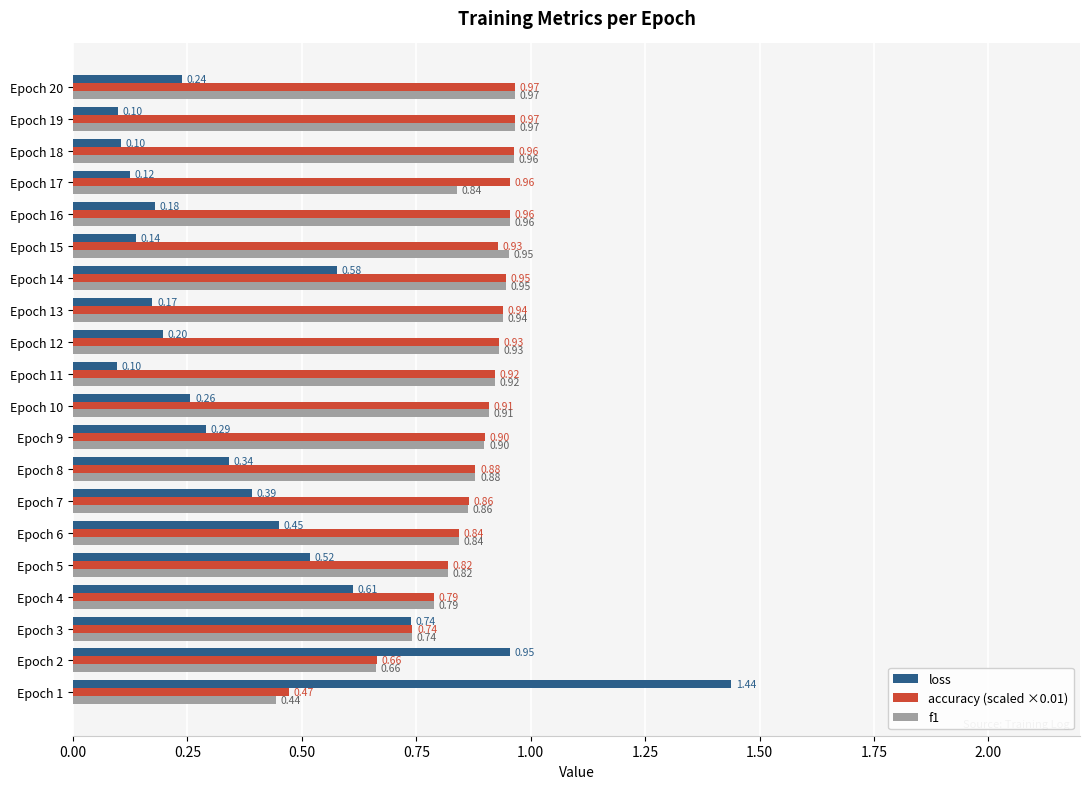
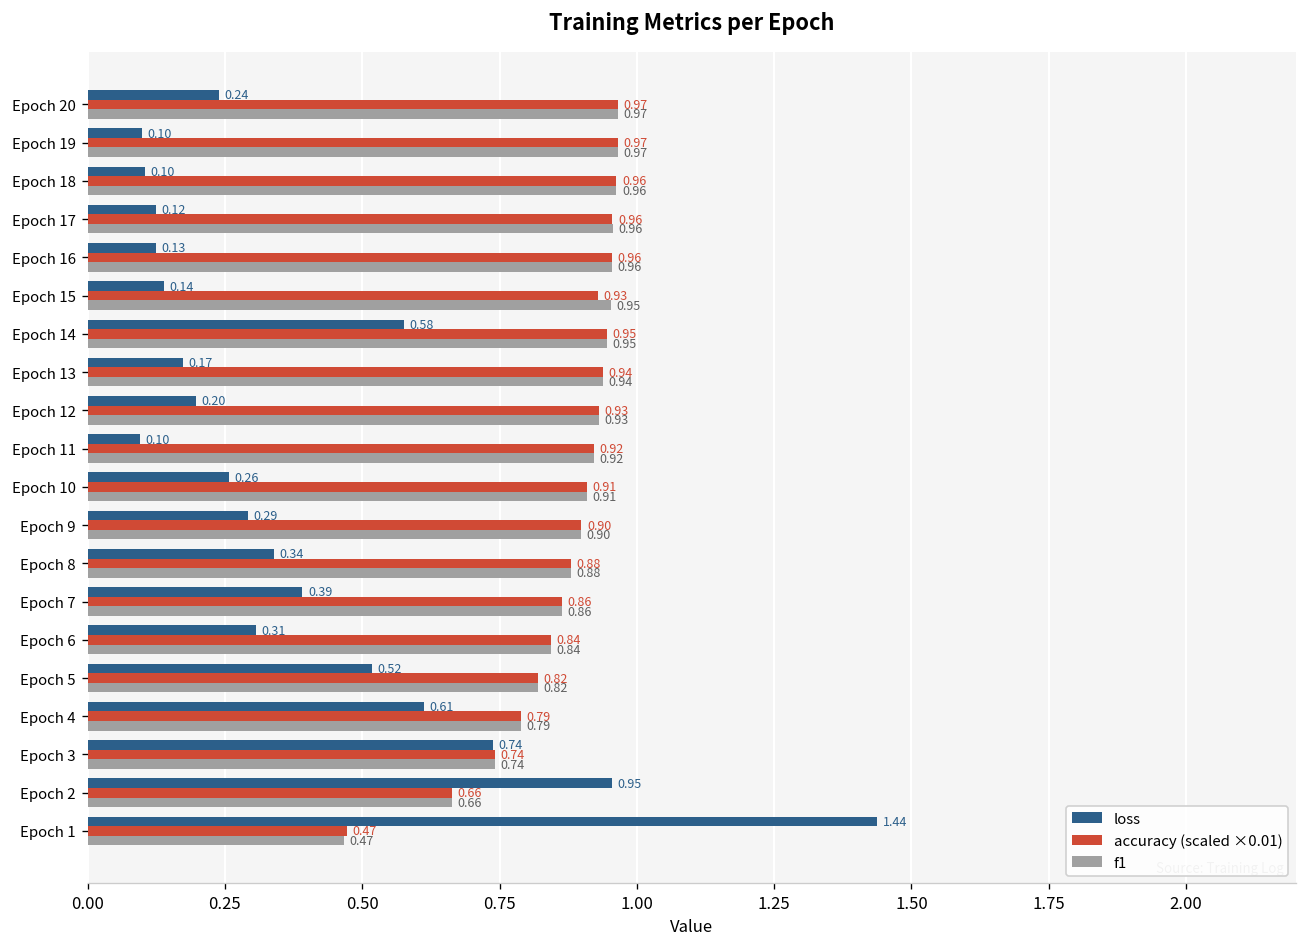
  {
    "loss": {
      "Epoch 20": 0.24,
      "Epoch 19": 0.10,
      "Epoch 18": 0.10,
      "Epoch 17": 0.12,
-     "Epoch 16": 0.18,
+     "Epoch 16": 0.13,
      "Epoch 15": 0.14,
      "Epoch 14": 0.58,
      "Epoch 13": 0.17,
      "Epoch 12": 0.20,
      "Epoch 11": 0.10,
      "Epoch 10": 0.26,
      "Epoch 9": 0.29,
      "Epoch 8": 0.34,
      "Epoch 7": 0.39,
-     "Epoch 6": 0.45,
+     "Epoch 6": 0.31,
      "Epoch 5": 0.52,
      "Epoch 4": 0.61,
      "Epoch 2": 0.95,
      "Epoch 1": 1.44
    },
    "accuracy (scaled ×0.01)": {
      "Epoch 17": 0.96,
      "Epoch 15": 0.93,
      "Epoch 1": 0.47
    },
    "f1": {
-     "Epoch 17": 0.84,
+     "Epoch 17": 0.96,
      "Epoch 15": 0.95,
-     "Epoch 1": 0.44
+     "Epoch 1": 0.47
    }
  }
